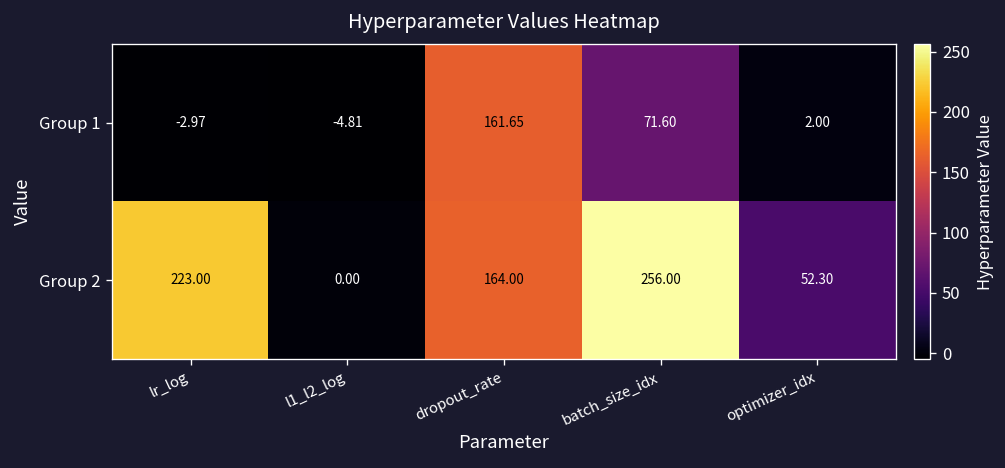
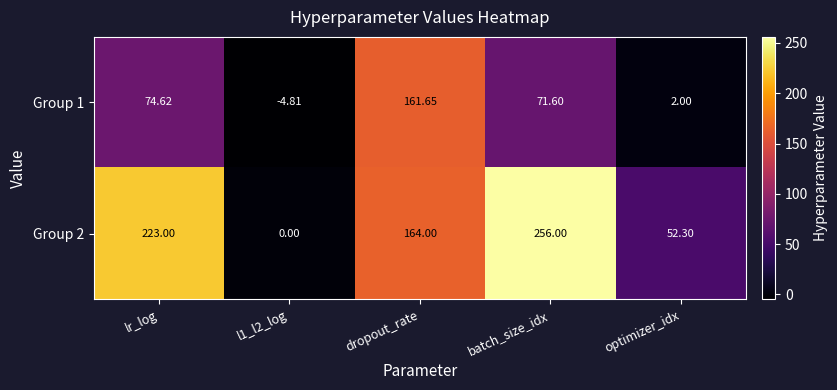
  {
    "Group 1": {
-     "lr_log": -2.97,
+     "lr_log": 74.62,
      "l1_l2_log": -4.81,
      "dropout_rate": 161.65,
      "batch_size_idx": 71.60,
      "optimizer_idx": 2.00
    },
    "Group 2": {
      "lr_log": 223.00,
      "l1_l2_log": 0.00,
      "dropout_rate": 164.00,
      "batch_size_idx": 256.00,
      "optimizer_idx": 52.30
    }
  }
